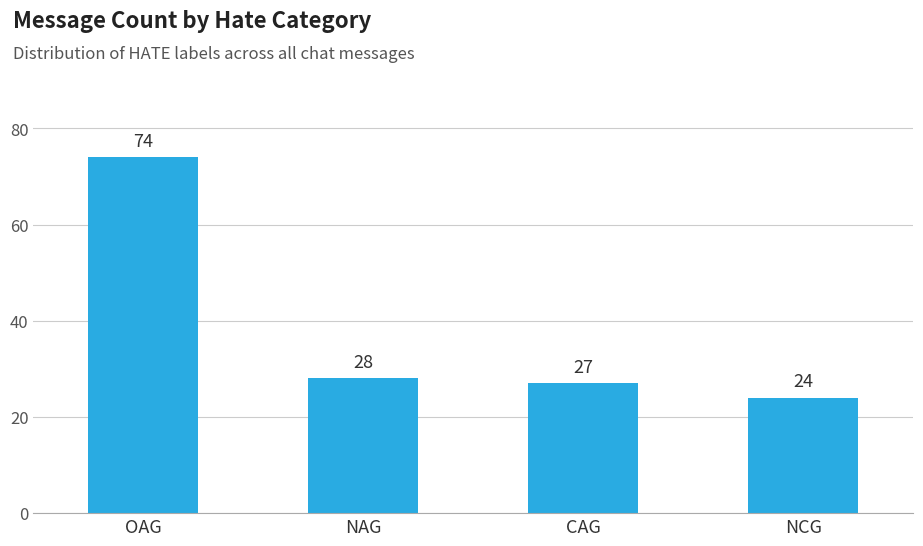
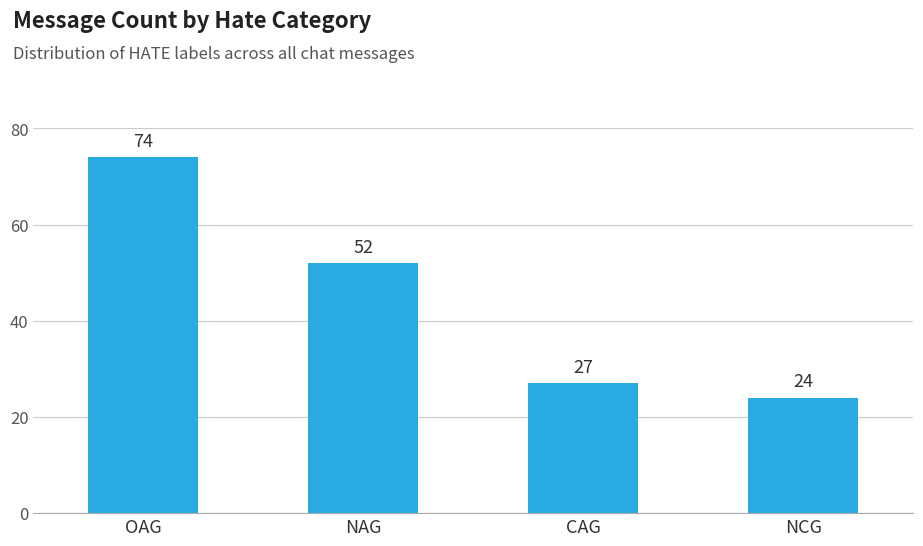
  {
    "OAG": 74,
-   "NAG": 28,
+   "NAG": 52,
    "CAG": 27,
    "NCG": 24
  }
